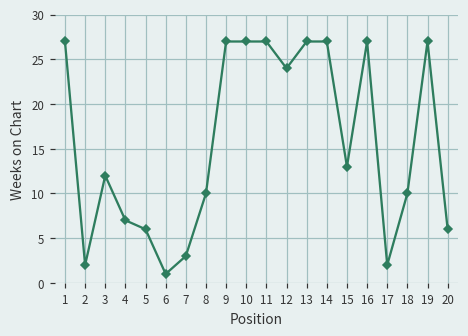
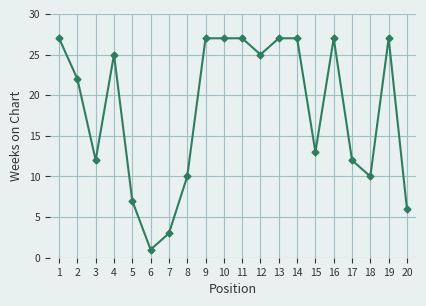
  {
    "1": 27,
-   "2": 2,
+   "2": 22,
    "3": 12,
-   "4": 7,
-   "5": 6,
+   "4": 25,
+   "5": 7,
    "6": 1,
    "7": 3,
    "8": 10,
    "9": 27,
    "10": 27,
    "11": 27,
-   "12": 24,
+   "12": 25,
    "13": 27,
    "14": 27,
    "15": 13,
    "16": 27,
-   "17": 2,
+   "17": 12,
    "18": 10,
    "19": 27,
    "20": 6
  }
